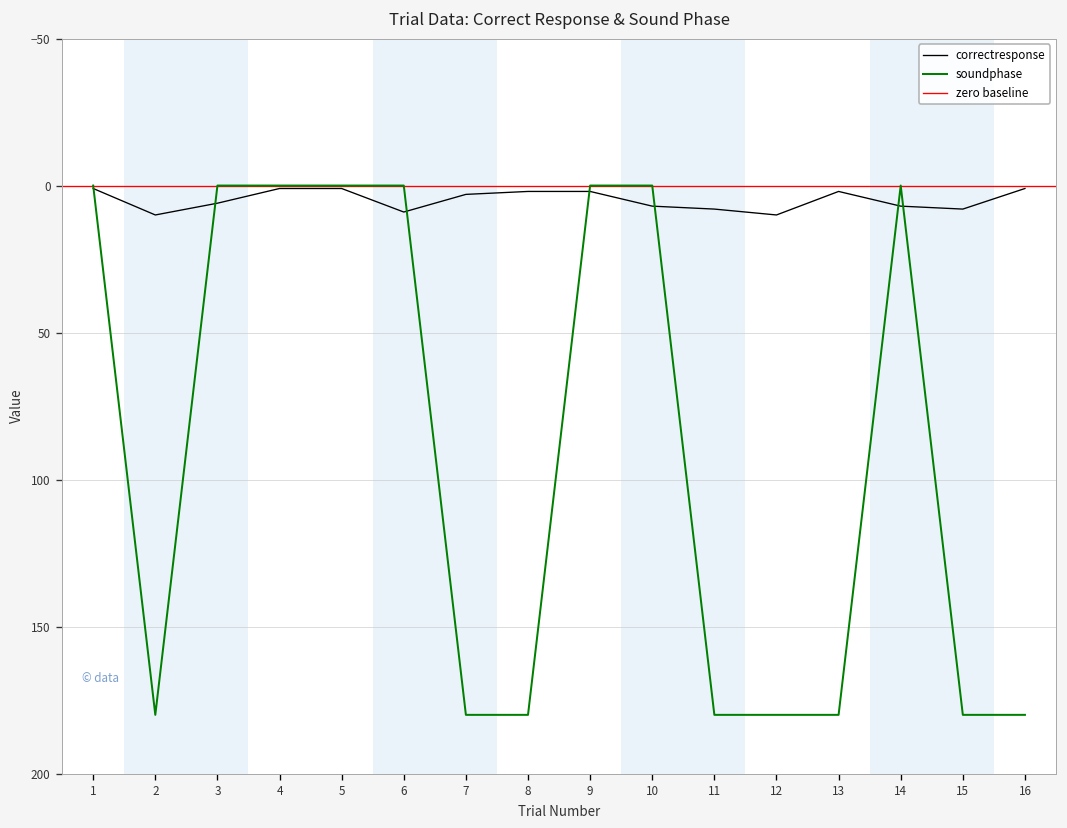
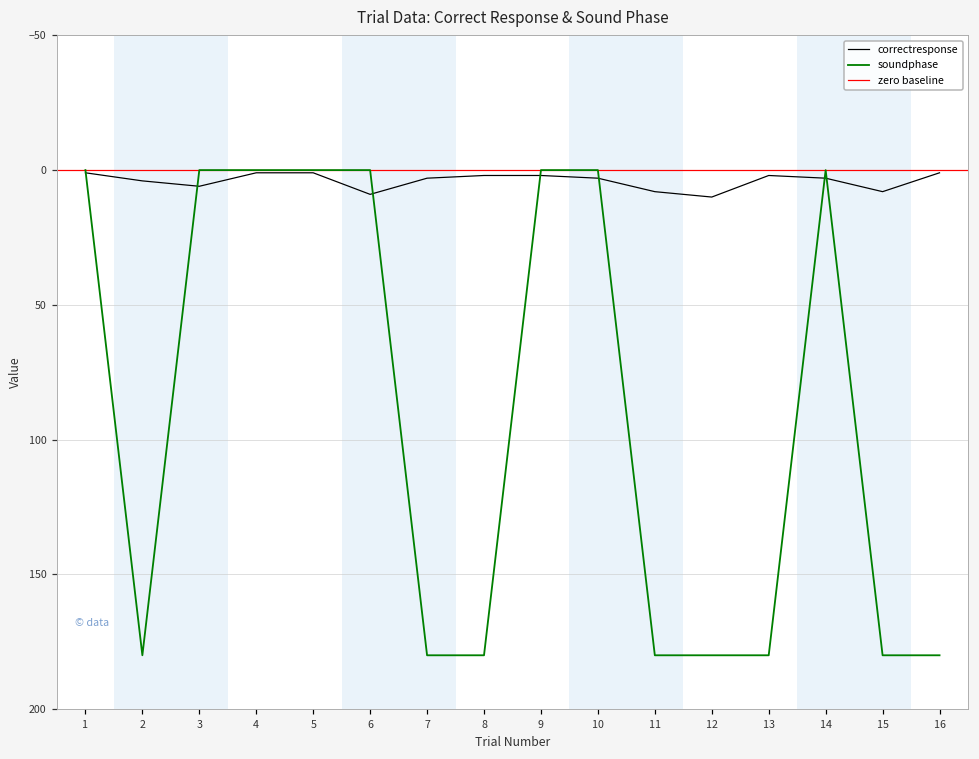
  {
    "correctresponse": {
-     "2": 10,
+     "2": 4,
      "3": 6,
      "6": 9,
      "7": 3,
      "8": 2,
      "9": 2,
-     "10": 7,
+     "10": 3,
      "11": 8,
      "12": 10,
      "13": 2,
-     "14": 7,
+     "14": 3,
      "15": 8,
      "16": 1
    },
    "soundphase": {
      "2": 180,
      "3": 0,
      "6": 0,
      "7": 180,
      "8": 180,
      "9": 0,
      "10": 0,
      "11": 180,
      "12": 180,
      "13": 180,
      "14": 0,
      "15": 180,
      "16": 180
    }
  }
